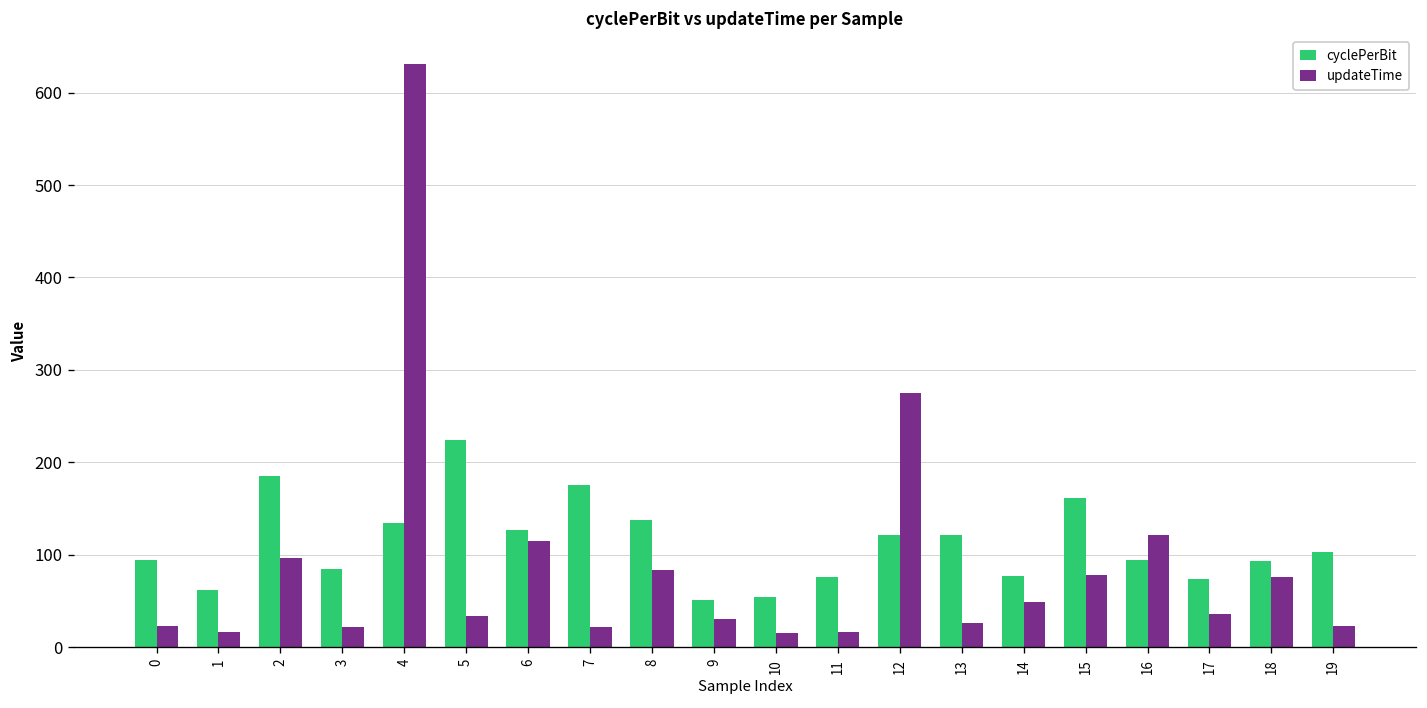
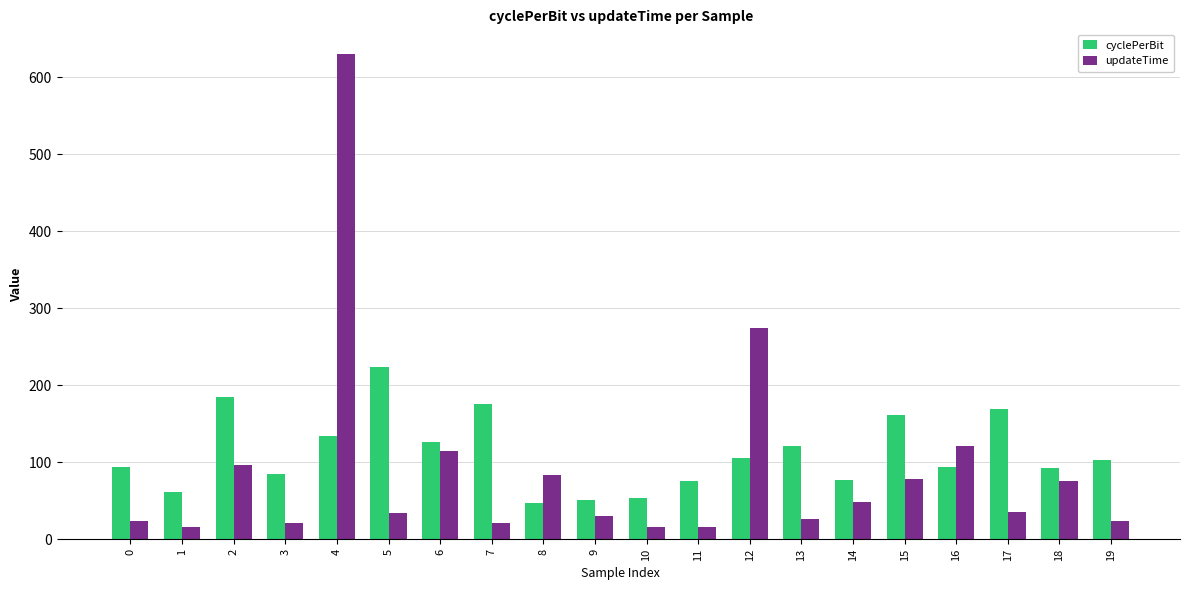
  {
    "cyclePerBit": {
      "0": 90,
      "1": 60,
      "2": 190,
      "3": 80,
      "4": 130,
      "5": 220,
      "6": 130,
      "7": 180,
-     "8": 140,
+     "8": 50,
      "9": 50,
      "10": 50,
      "11": 80,
-     "12": 120,
+     "12": 110,
      "13": 120,
      "14": 80,
      "15": 160,
      "16": 90,
-     "17": 70,
+     "17": 170,
      "18": 90,
      "19": 100
    },
    "updateTime": {
      "0": 20,
      "1": 20,
      "2": 100,
      "3": 20,
      "4": 630,
      "5": 30,
      "6": 110,
      "7": 20,
      "8": 80,
      "9": 30,
      "10": 20,
      "11": 20,
      "12": 270,
      "13": 30,
      "14": 50,
      "15": 80,
      "16": 120,
      "17": 40,
      "18": 80,
      "19": 20
    }
  }
